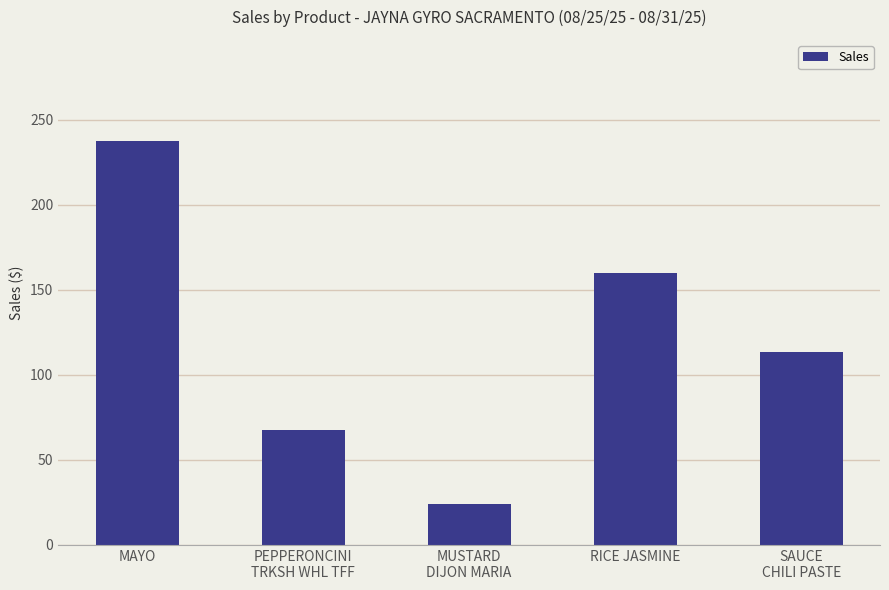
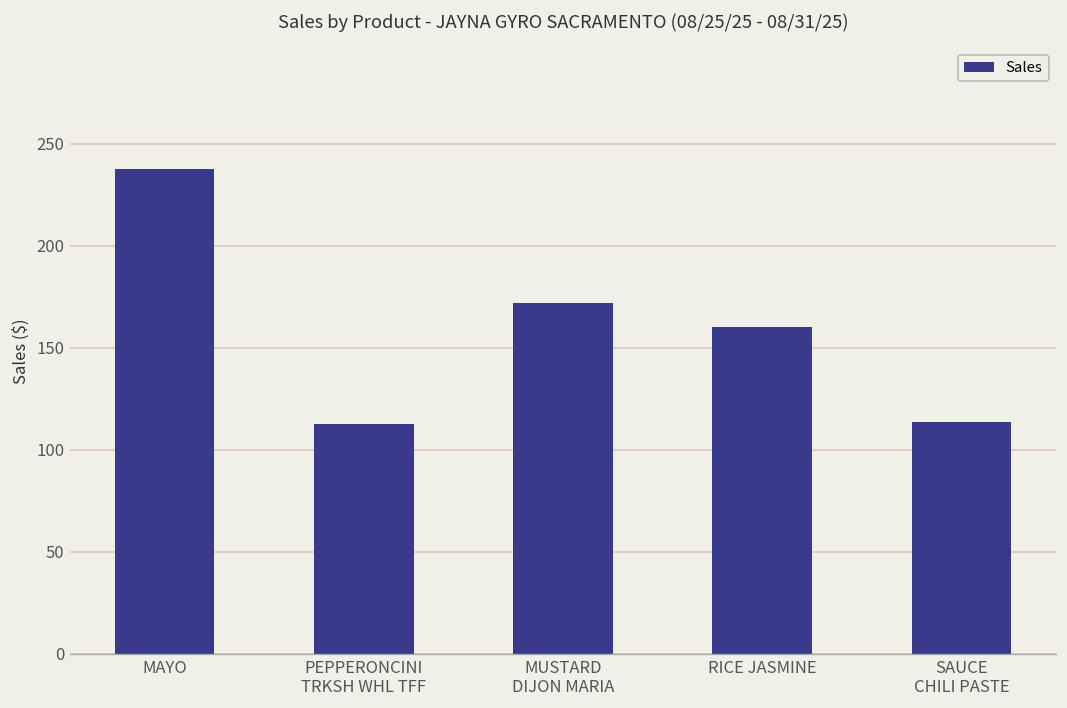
  {
    "MAYO": 238,
-   "PEPPERONCINI TRKSH WHL TFF": 68,
-   "MUSTARD DIJON MARIA": 24,
+   "PEPPERONCINI TRKSH WHL TFF": 113,
+   "MUSTARD DIJON MARIA": 172,
    "RICE JASMINE": 160,
    "SAUCE CHILI PASTE": 114
  }
